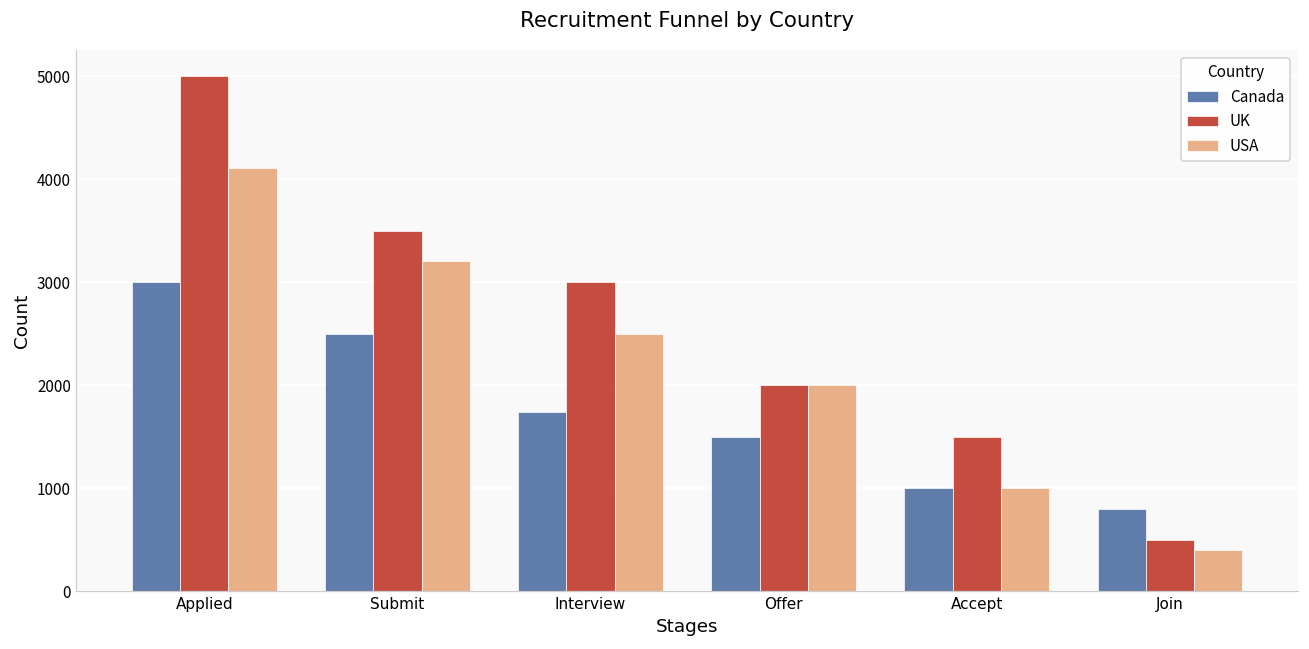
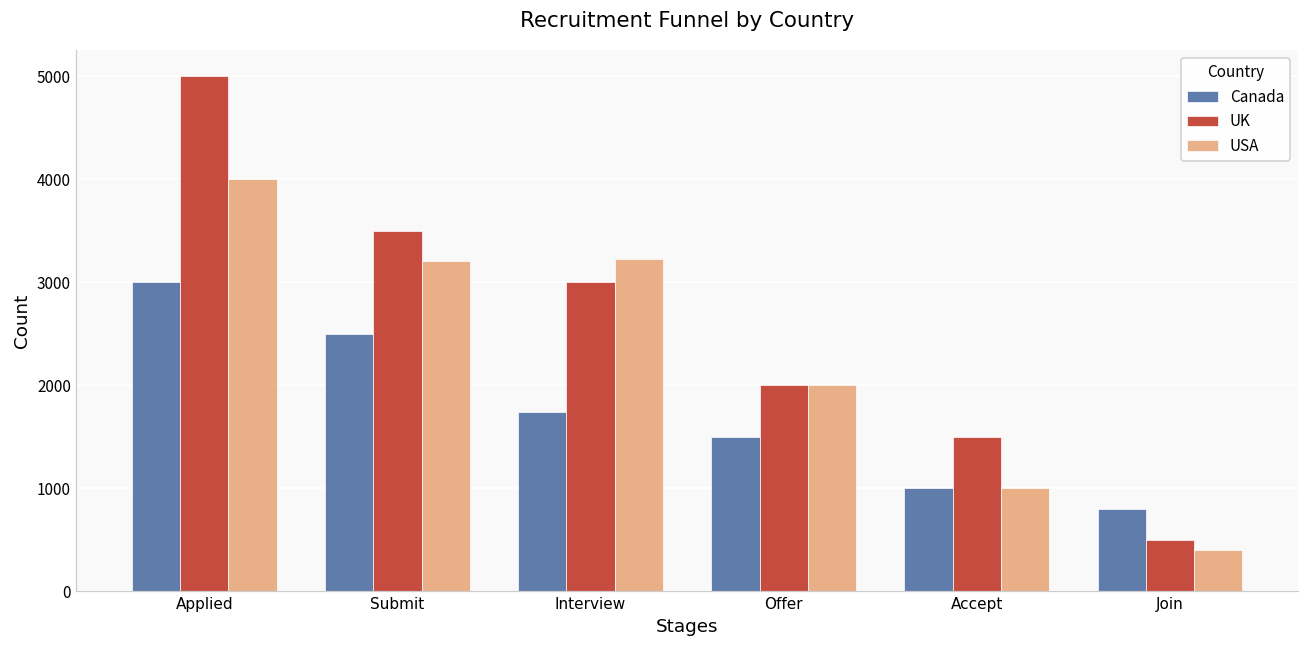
  {
    "Canada": {
      "Applied": 3000,
      "Submit": 2500,
      "Interview": 1700,
      "Offer": 1500,
      "Accept": 1000,
      "Join": 800
    },
    "UK": {
      "Applied": 5000,
      "Submit": 3500,
      "Interview": 3000,
      "Offer": 2000,
      "Accept": 1500,
      "Join": 500
    },
    "USA": {
-     "Applied": 4100,
+     "Applied": 4000,
      "Submit": 3200,
-     "Interview": 2500,
+     "Interview": 3200,
      "Offer": 2000,
      "Accept": 1000,
      "Join": 400
    }
  }
